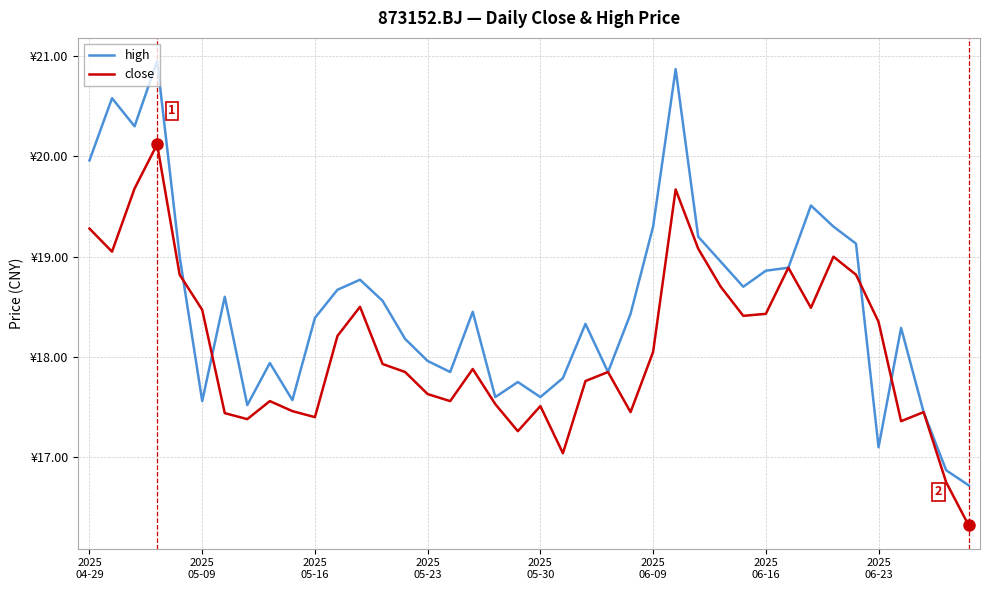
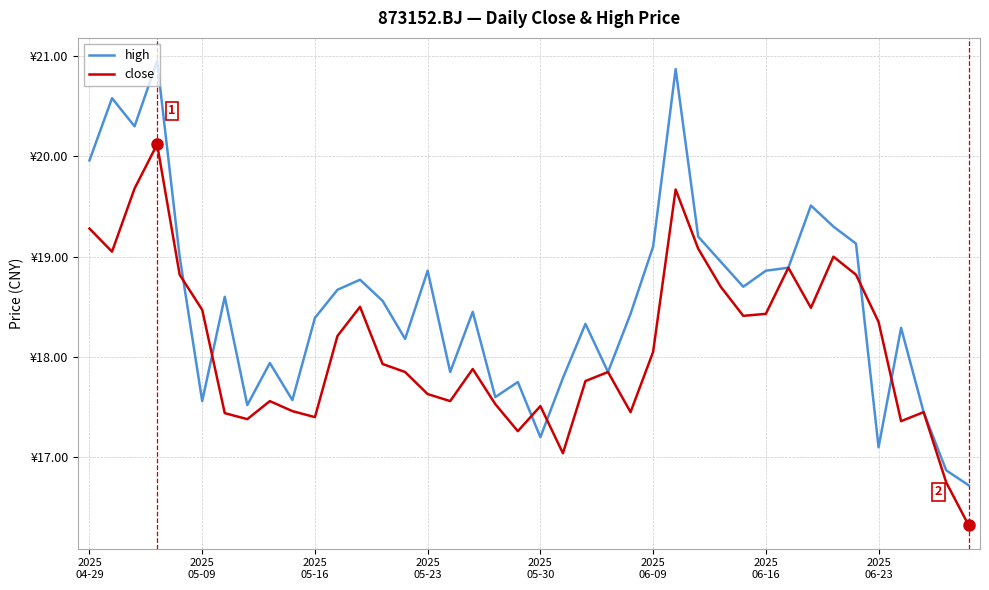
  {
    "high": {
      "2025 04-29": "¥19.96",
      "2025 05-09": "¥17.56",
      "2025 05-16": "¥18.39",
-     "2025 05-23": "¥17.96",
-     "2025 05-30": "¥17.6",
-     "2025 06-09": "¥19.3",
+     "2025 05-23": "¥18.86",
+     "2025 05-30": "¥17.2",
+     "2025 06-09": "¥19.1",
      "2025 06-16": "¥18.86",
      "2025 06-23": "¥17.10"
    }
  }
